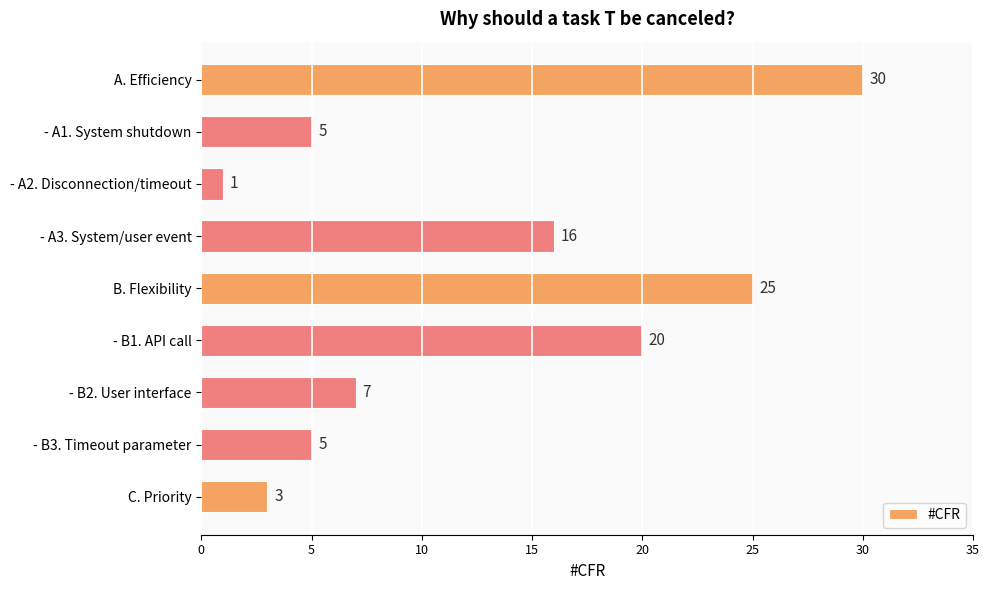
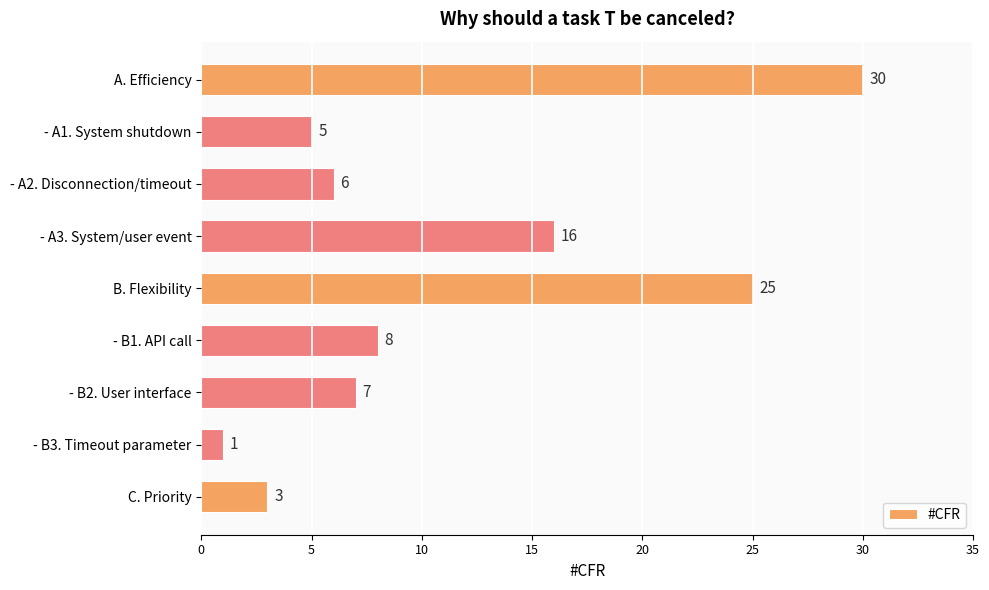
  {
    "A. Efficiency": 30,
    "- A1. System shutdown": 5,
-   "- A2. Disconnection/timeout": 1,
+   "- A2. Disconnection/timeout": 6,
    "- A3. System/user event": 16,
    "B. Flexibility": 25,
-   "- B1. API call": 20,
+   "- B1. API call": 8,
    "- B2. User interface": 7,
-   "- B3. Timeout parameter": 5,
+   "- B3. Timeout parameter": 1,
    "C. Priority": 3
  }
